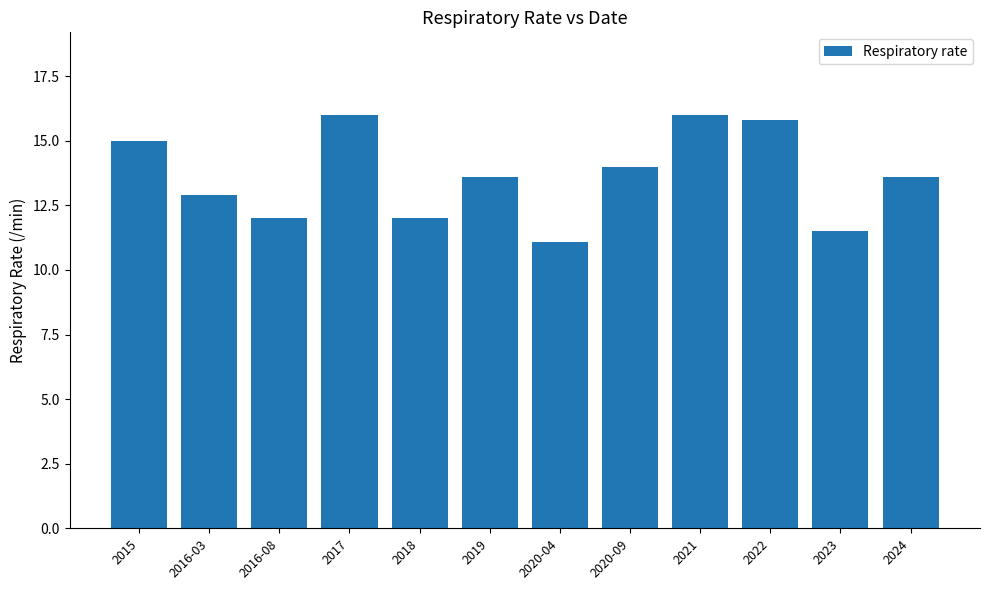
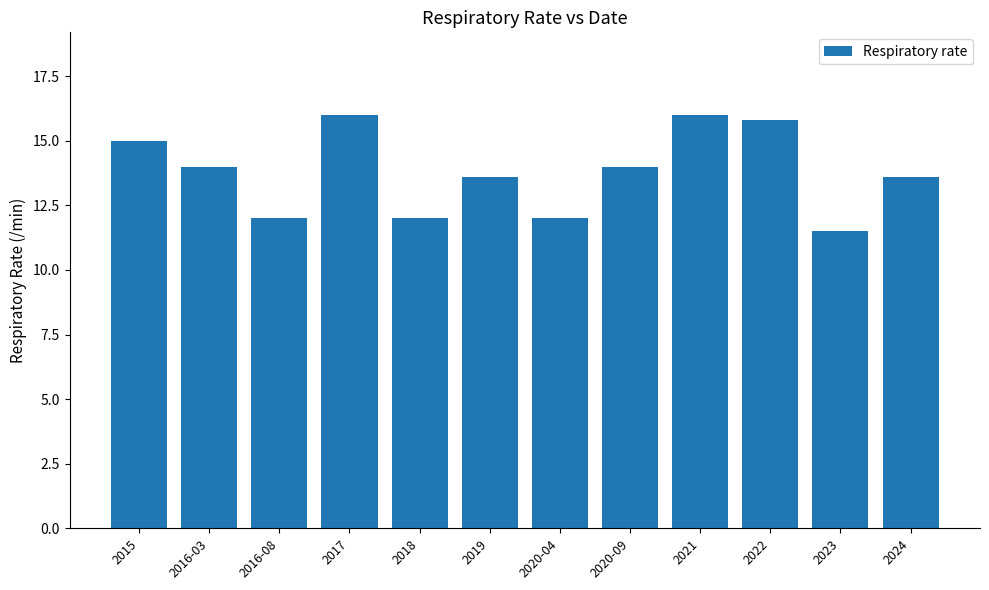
  {
    "2015": 15.0,
-   "2016-03": 12.9,
+   "2016-03": 14.0,
    "2016-08": 12.0,
    "2017": 16.0,
    "2018": 12.0,
    "2019": 13.6,
-   "2020-04": 11.1,
+   "2020-04": 12.0,
    "2020-09": 14.0,
    "2021": 16.0,
    "2022": 15.8,
    "2023": 11.5,
    "2024": 13.6
  }
